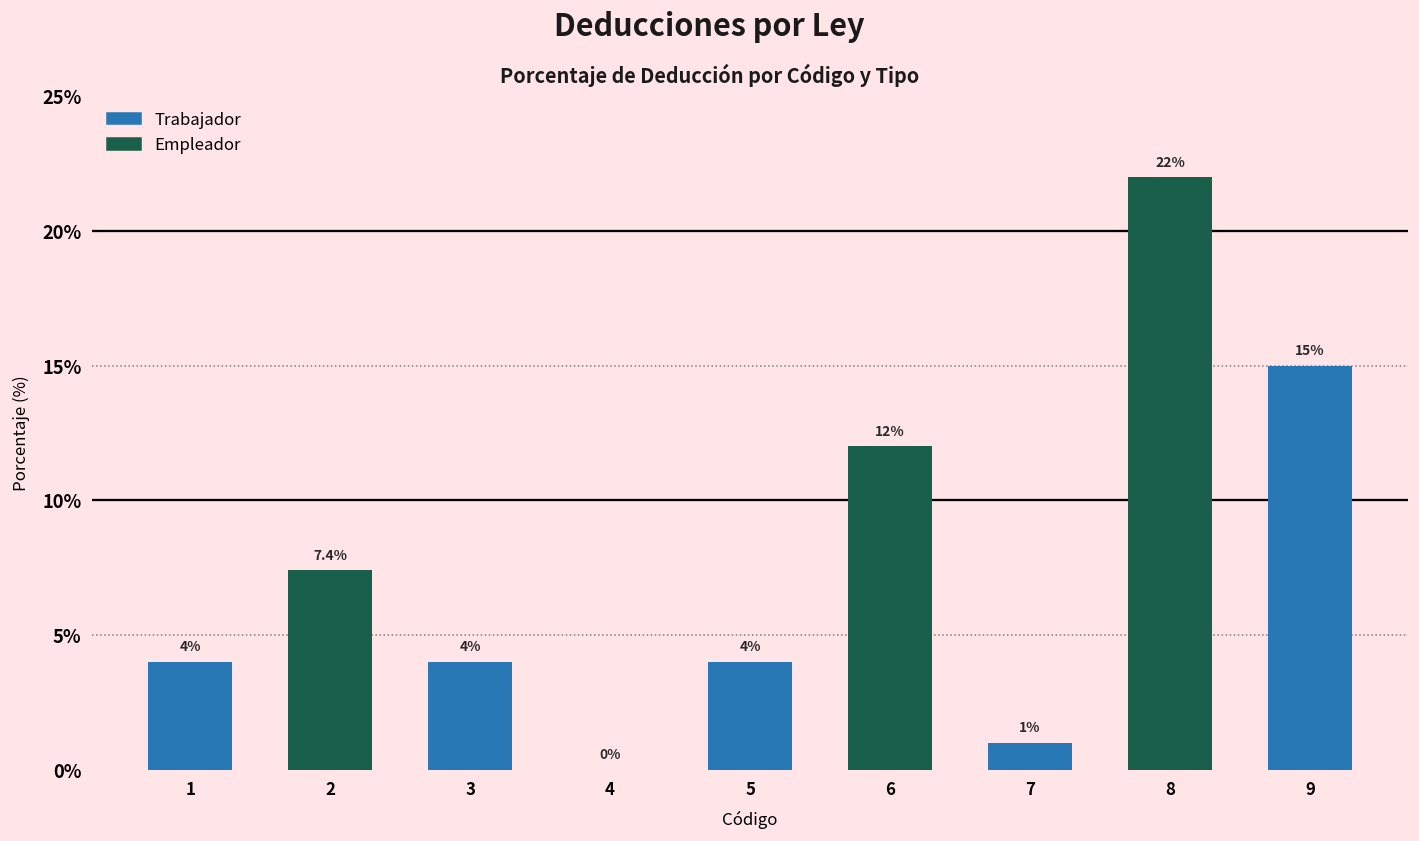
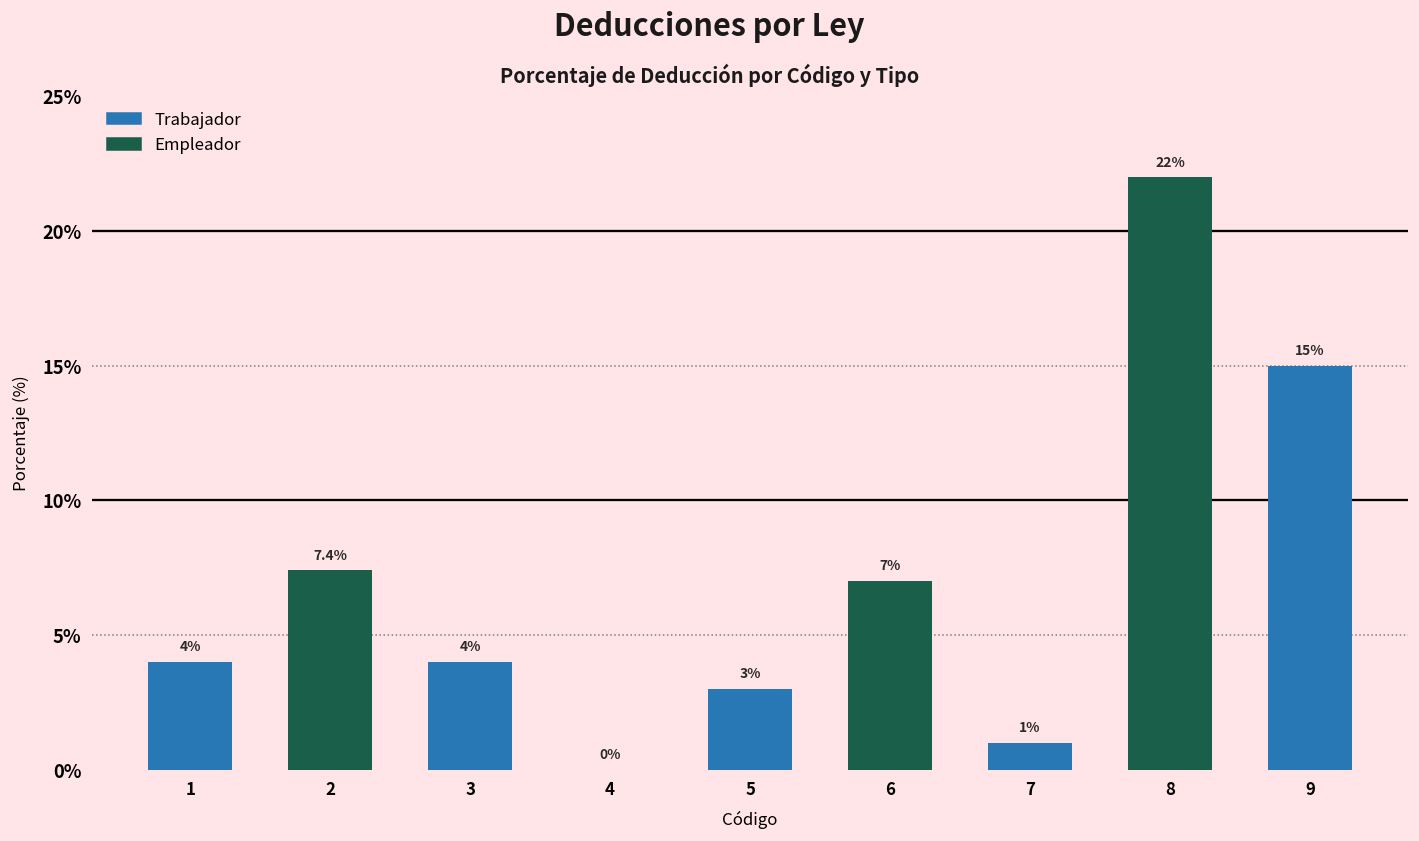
  {
    "1": "4%",
    "2": "7.4%",
    "3": "4%",
    "4": "0%",
-   "5": "4%",
-   "6": "12%",
+   "5": "3%",
+   "6": "7%",
    "7": "1%",
    "8": "22%",
    "9": "15%"
  }
